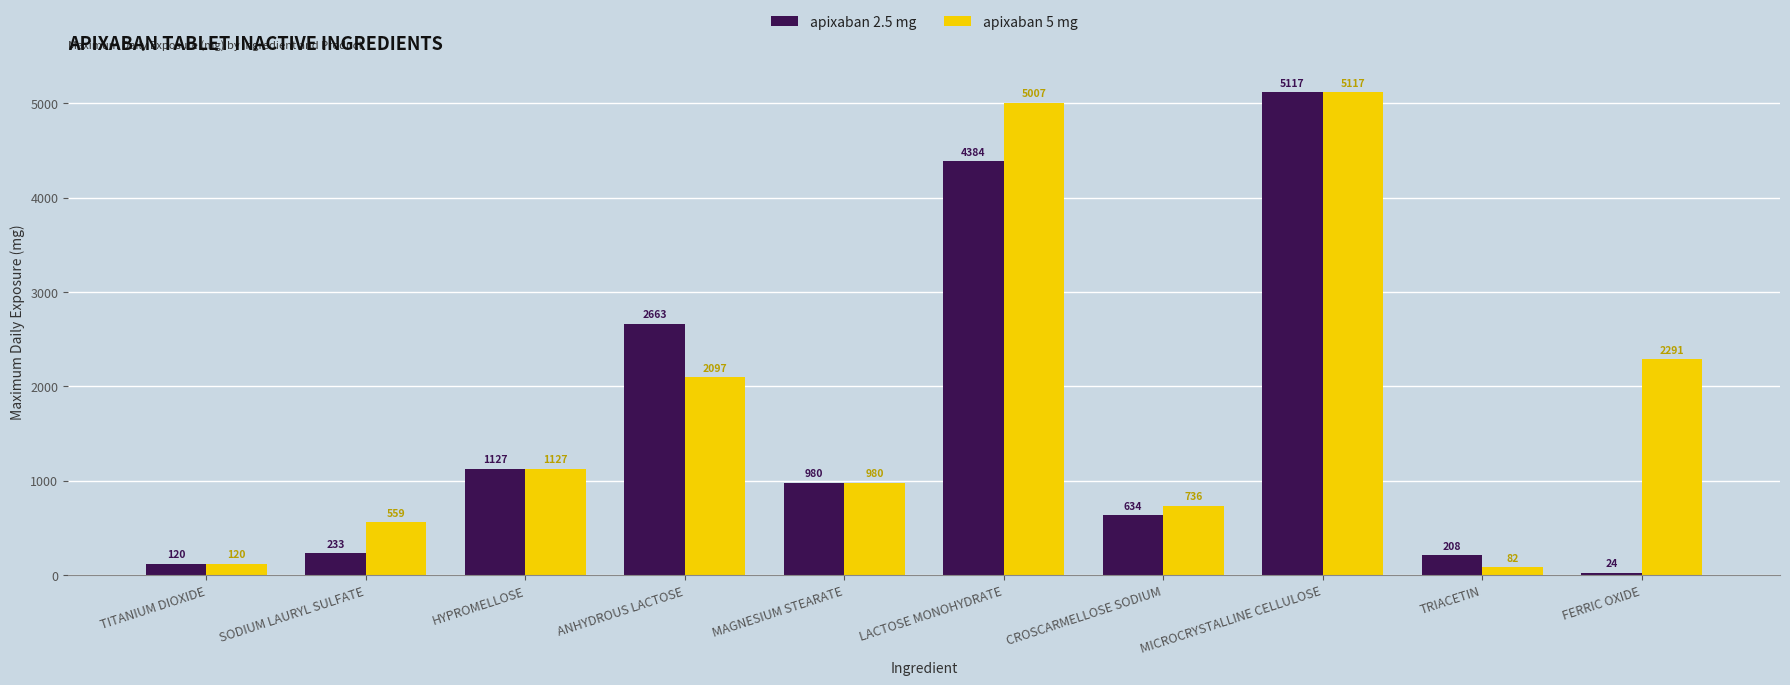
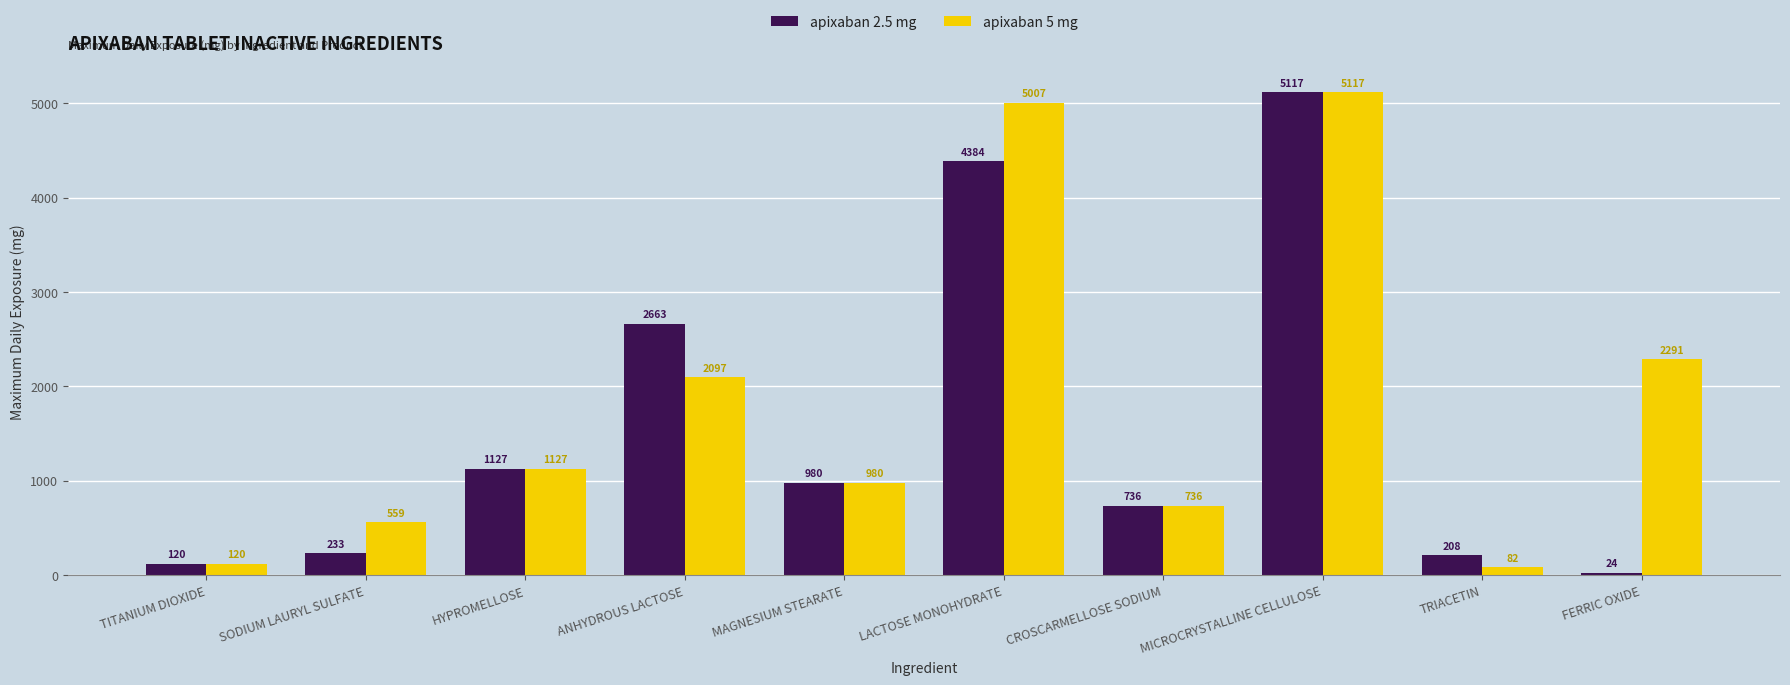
  {
    "apixaban 2.5 mg": {
      "TITANIUM DIOXIDE": 120,
      "SODIUM LAURYL SULFATE": 233,
      "HYPROMELLOSE": 1127,
      "ANHYDROUS LACTOSE": 2663,
      "MAGNESIUM STEARATE": 980,
      "LACTOSE MONOHYDRATE": 4384,
-     "CROSCARMELLOSE SODIUM": 634,
+     "CROSCARMELLOSE SODIUM": 736,
      "MICROCRYSTALLINE CELLULOSE": 5117,
      "TRIACETIN": 208,
      "FERRIC OXIDE": 24
    },
    "apixaban 5 mg": {
      "TITANIUM DIOXIDE": 120,
      "SODIUM LAURYL SULFATE": 559,
      "HYPROMELLOSE": 1127,
      "ANHYDROUS LACTOSE": 2097,
      "MAGNESIUM STEARATE": 980,
      "LACTOSE MONOHYDRATE": 5007,
      "CROSCARMELLOSE SODIUM": 736,
      "MICROCRYSTALLINE CELLULOSE": 5117,
      "TRIACETIN": 82,
      "FERRIC OXIDE": 2291
    }
  }
